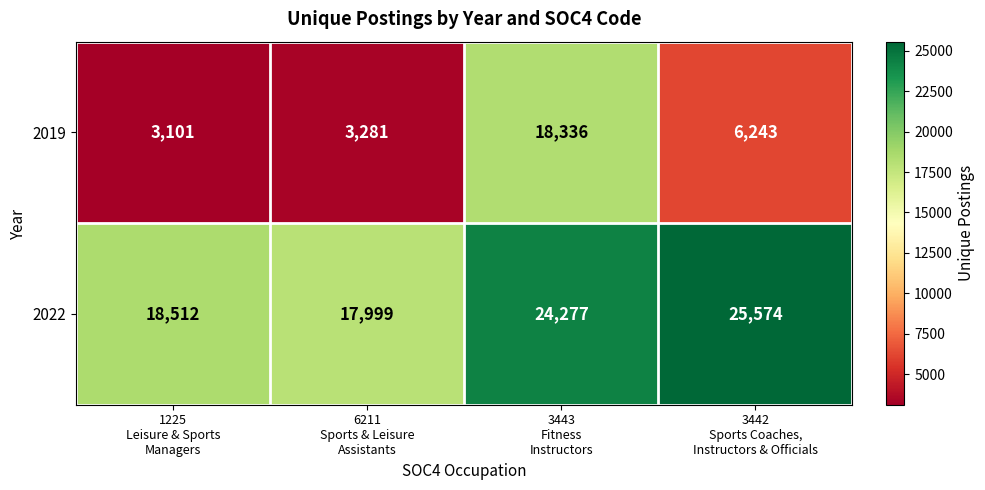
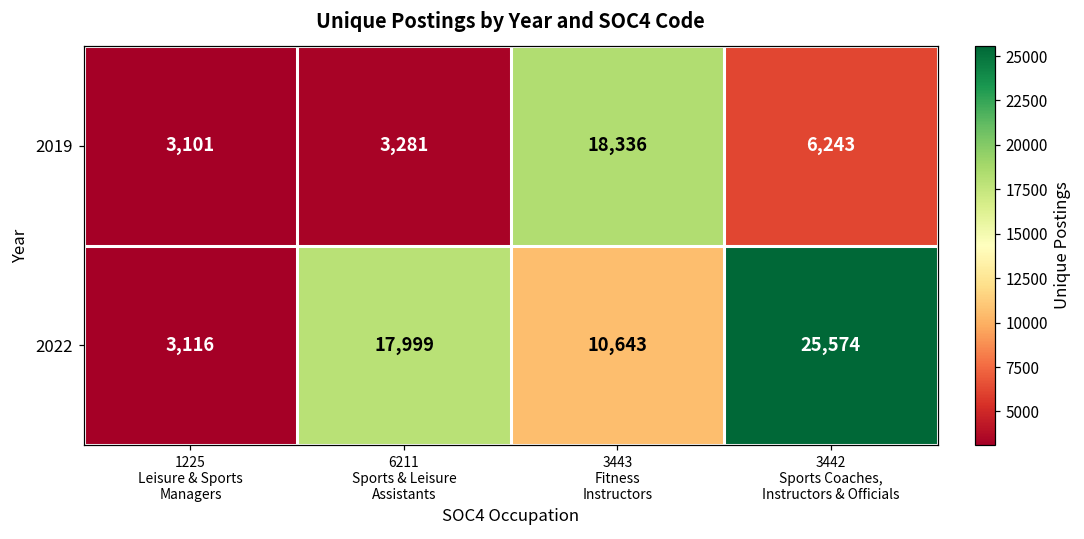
  {
    "2019": {
      "1225 Leisure & Sports Managers": "3,101",
      "6211 Sports & Leisure Assistants": "3,281",
      "3443 Fitness Instructors": "18,336",
      "3442 Sports Coaches, Instructors & Officials": "6,243"
    },
    "2022": {
-     "1225 Leisure & Sports Managers": "18,512",
+     "1225 Leisure & Sports Managers": "3,116",
      "6211 Sports & Leisure Assistants": "17,999",
-     "3443 Fitness Instructors": "24,277",
+     "3443 Fitness Instructors": "10,643",
      "3442 Sports Coaches, Instructors & Officials": "25,574"
    }
  }
